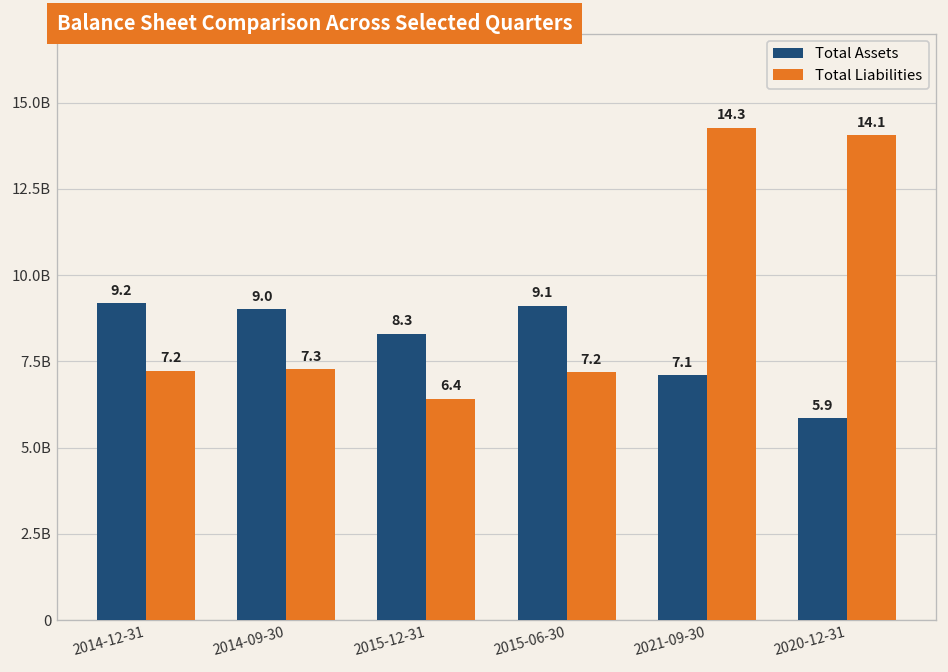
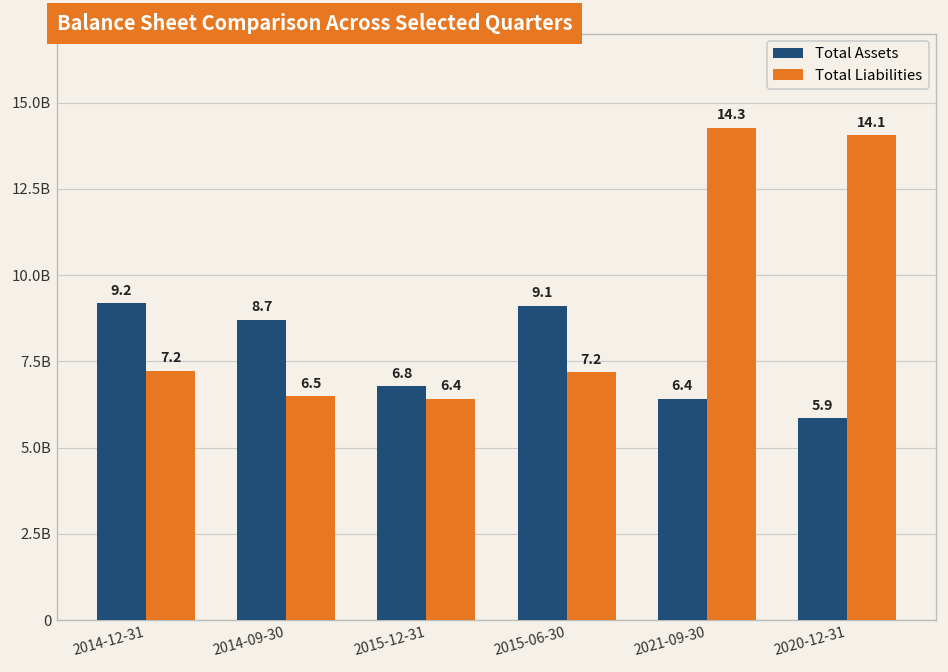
  {
    "Total Assets": {
      "2014-12-31": 9.2,
-     "2014-09-30": 9.0,
-     "2015-12-31": 8.3,
+     "2014-09-30": 8.7,
+     "2015-12-31": 6.8,
      "2015-06-30": 9.1,
-     "2021-09-30": 7.1,
+     "2021-09-30": 6.4,
      "2020-12-31": 5.9
    },
    "Total Liabilities": {
      "2014-12-31": 7.2,
-     "2014-09-30": 7.3,
+     "2014-09-30": 6.5,
      "2015-12-31": 6.4,
      "2015-06-30": 7.2,
      "2021-09-30": 14.3,
      "2020-12-31": 14.1
    }
  }
